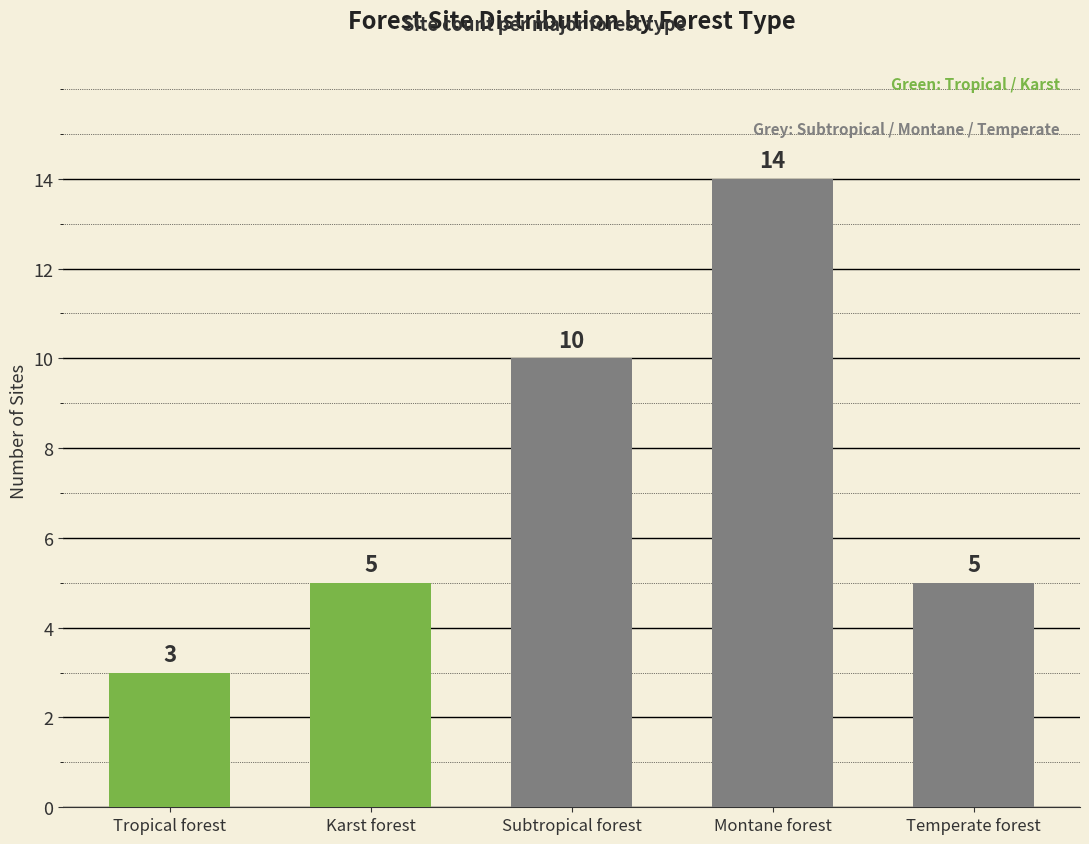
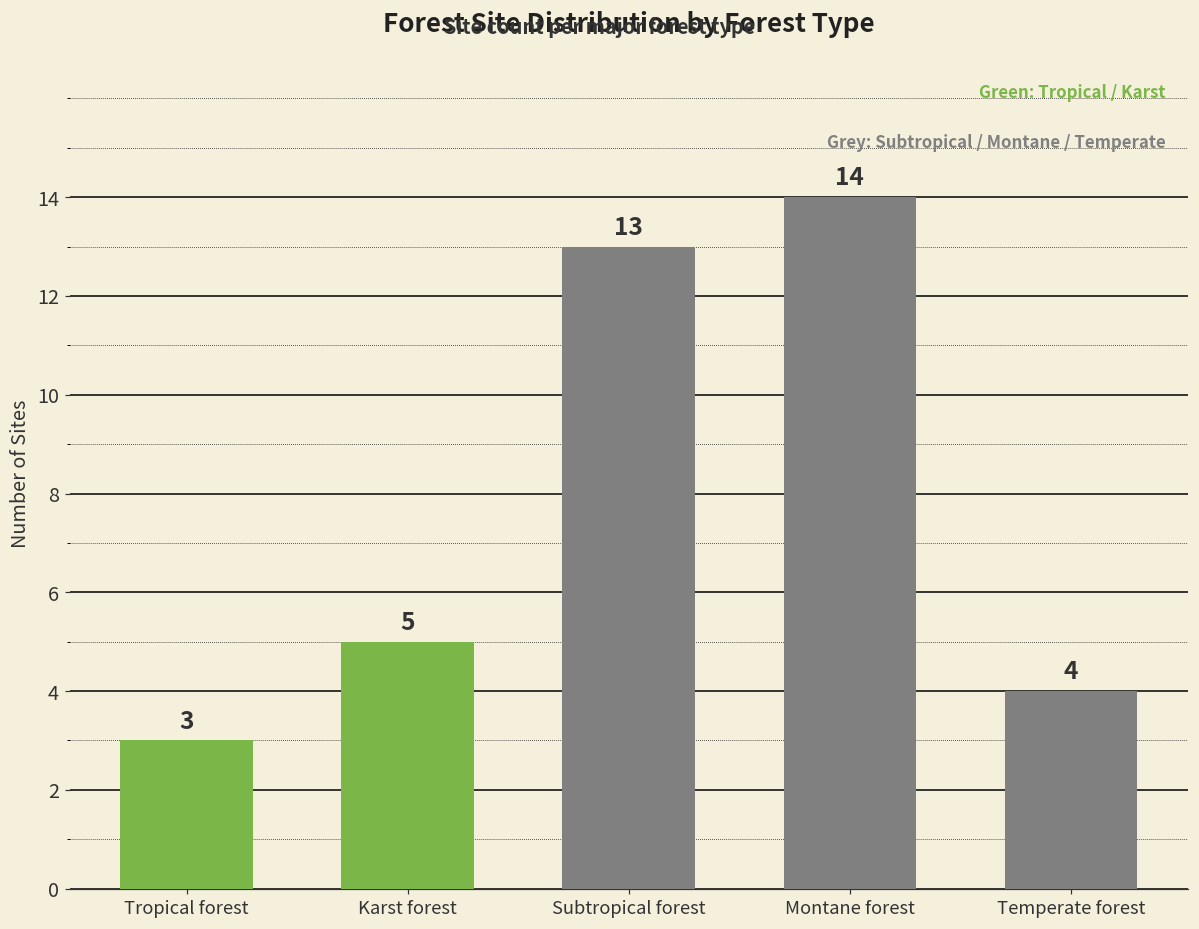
  {
    "Tropical forest": 3,
    "Karst forest": 5,
-   "Subtropical forest": 10,
+   "Subtropical forest": 13,
    "Montane forest": 14,
-   "Temperate forest": 5
+   "Temperate forest": 4
  }
